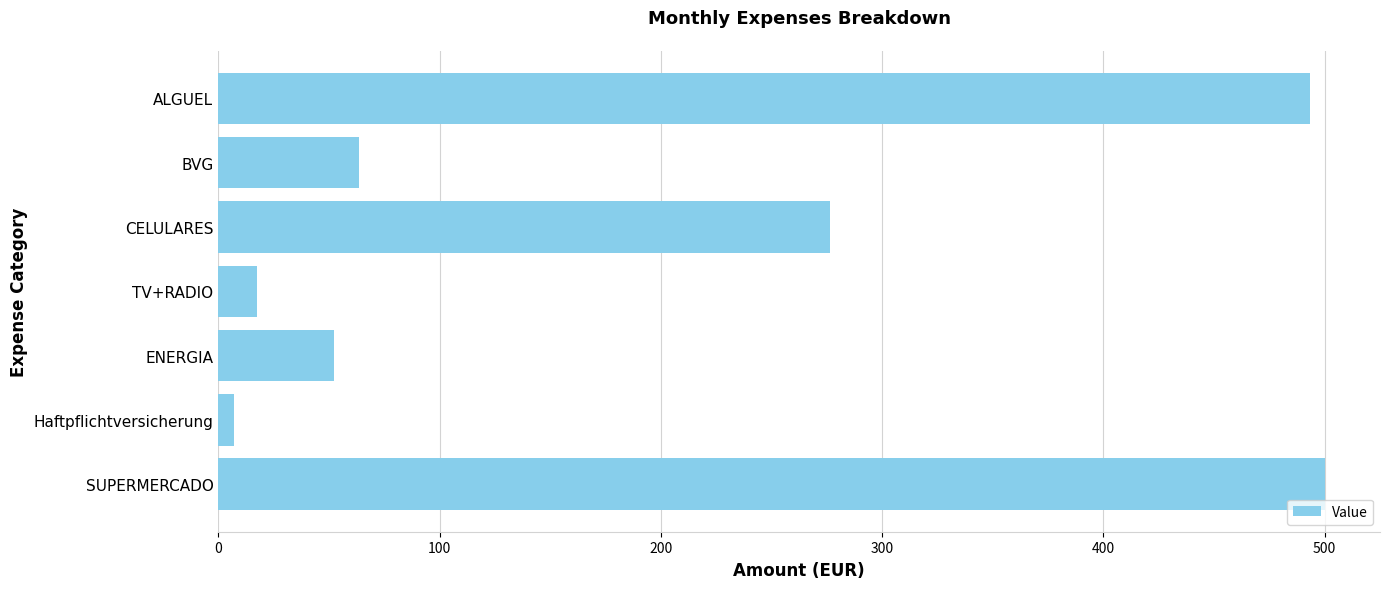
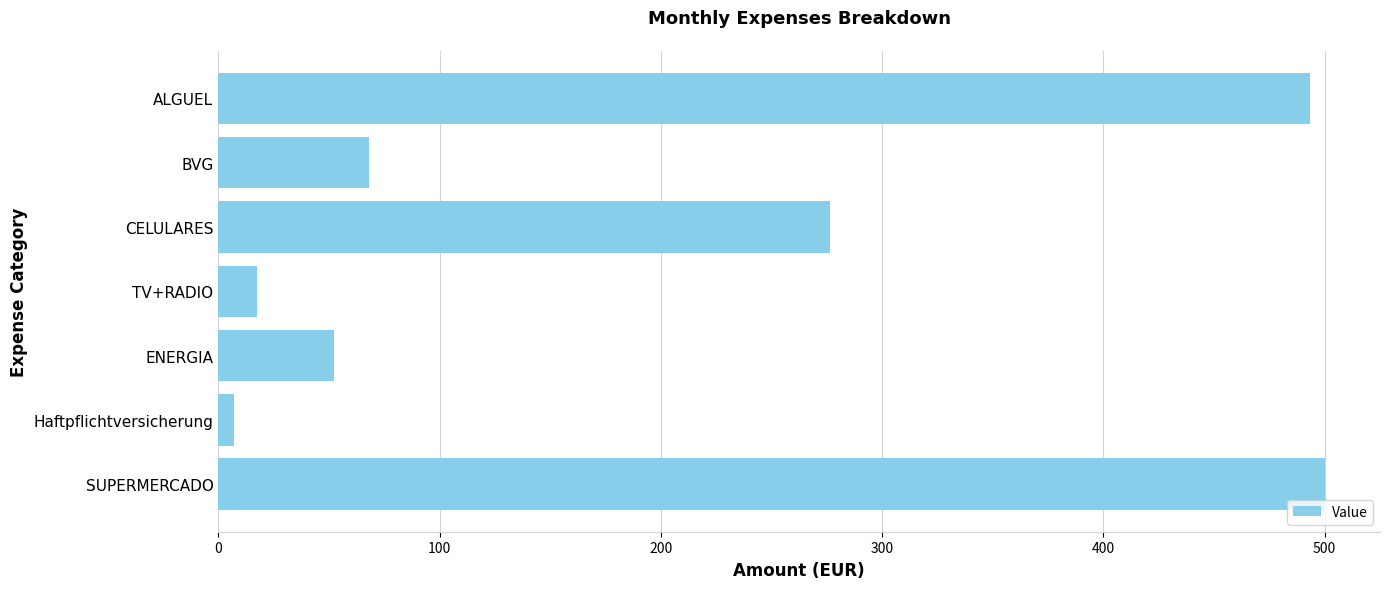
  {
    "ALGUEL": 493,
-   "BVG": 63,
+   "BVG": 68,
    "CELULARES": 276,
    "TV+RADIO": 18,
    "ENERGIA": 52,
    "Haftpflichtversicherung": 7,
    "SUPERMERCADO": 500
  }
